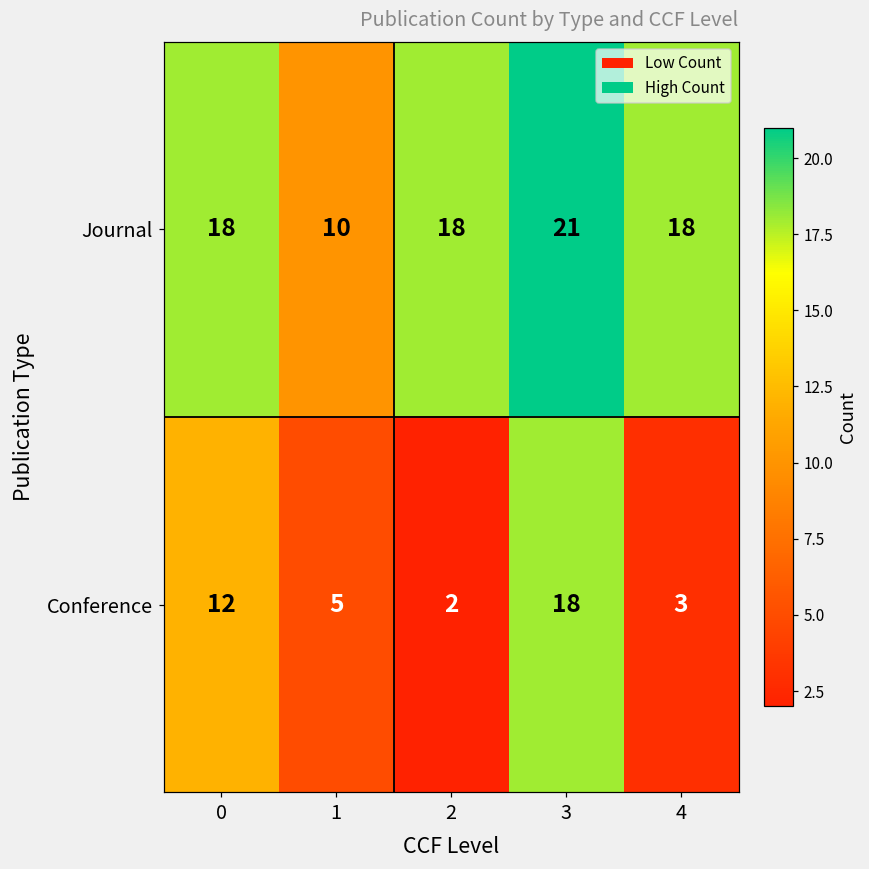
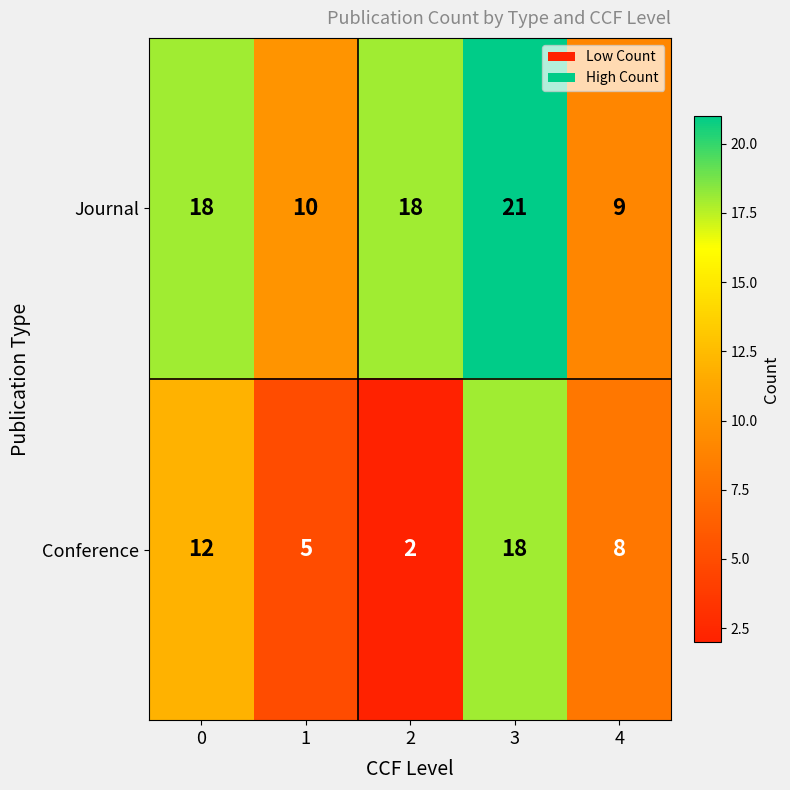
  {
    "Journal": {
      "0": 18,
      "1": 10,
      "2": 18,
      "3": 21,
-     "4": 18
+     "4": 9
    },
    "Conference": {
      "0": 12,
      "1": 5,
      "2": 2,
      "3": 18,
-     "4": 3
+     "4": 8
    }
  }
